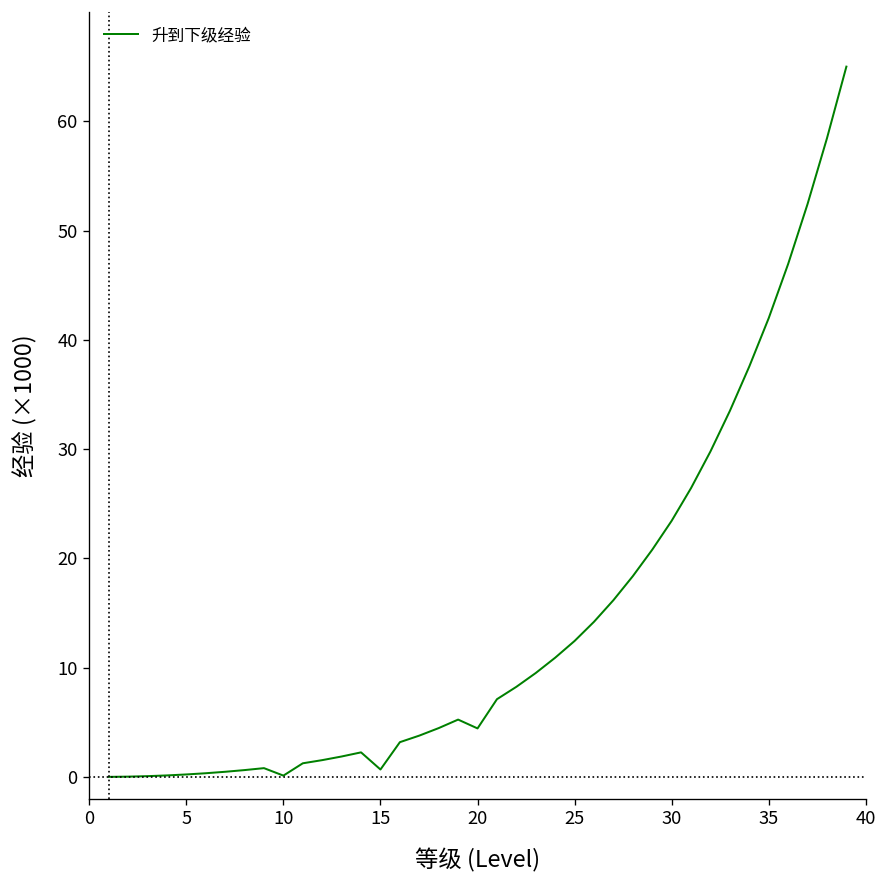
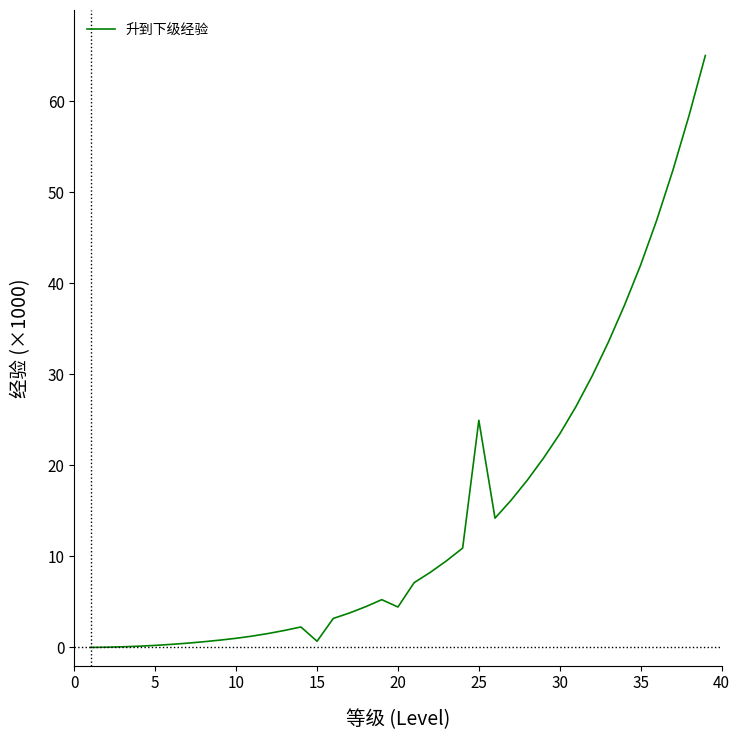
  {
    "5": 0,
-   "10": 0,
+   "10": 1,
    "15": 1,
    "20": 4,
-   "25": 12,
+   "25": 25,
    "30": 23,
    "35": 42
  }
